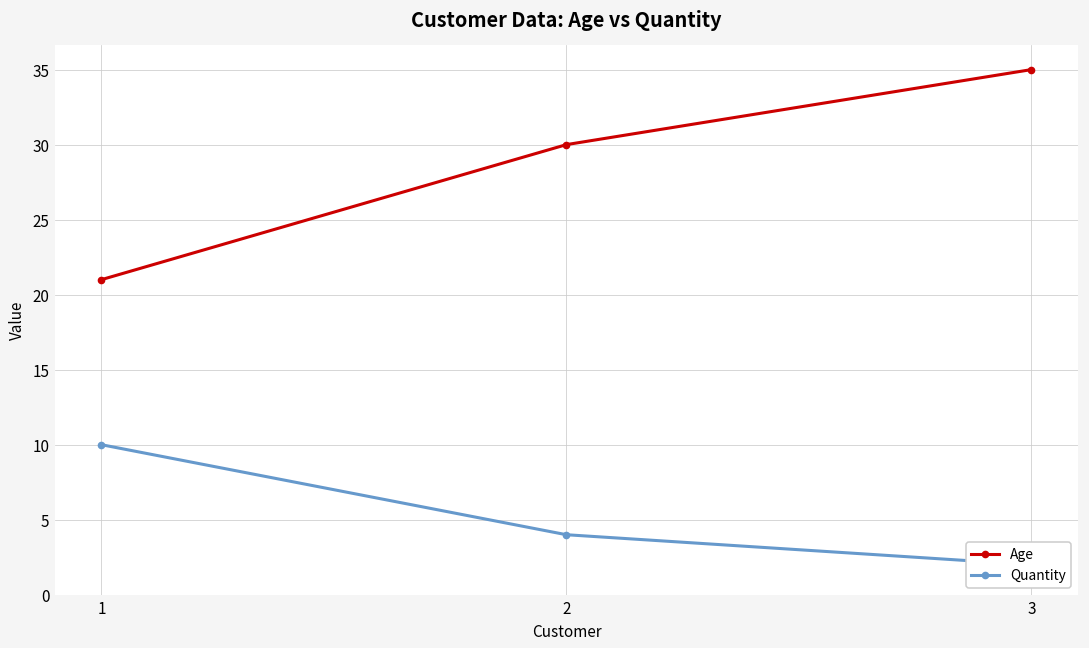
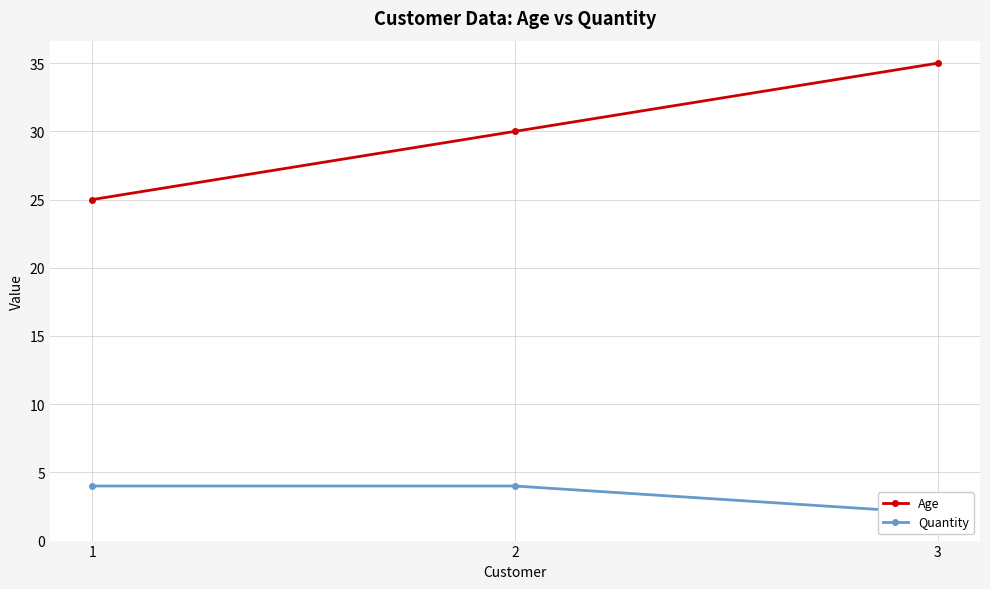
  {
    "Age": {
-     "1": 21,
+     "1": 25,
      "2": 30,
      "3": 35
    },
    "Quantity": {
-     "1": 10,
+     "1": 4,
      "2": 4
    }
  }
